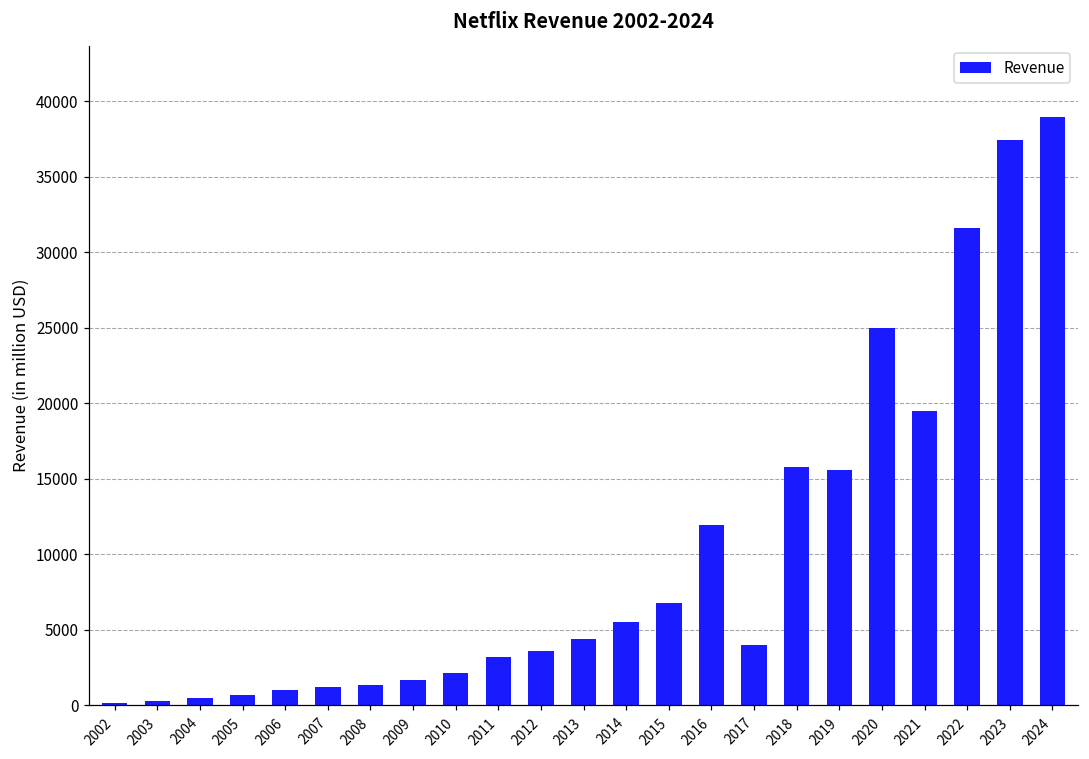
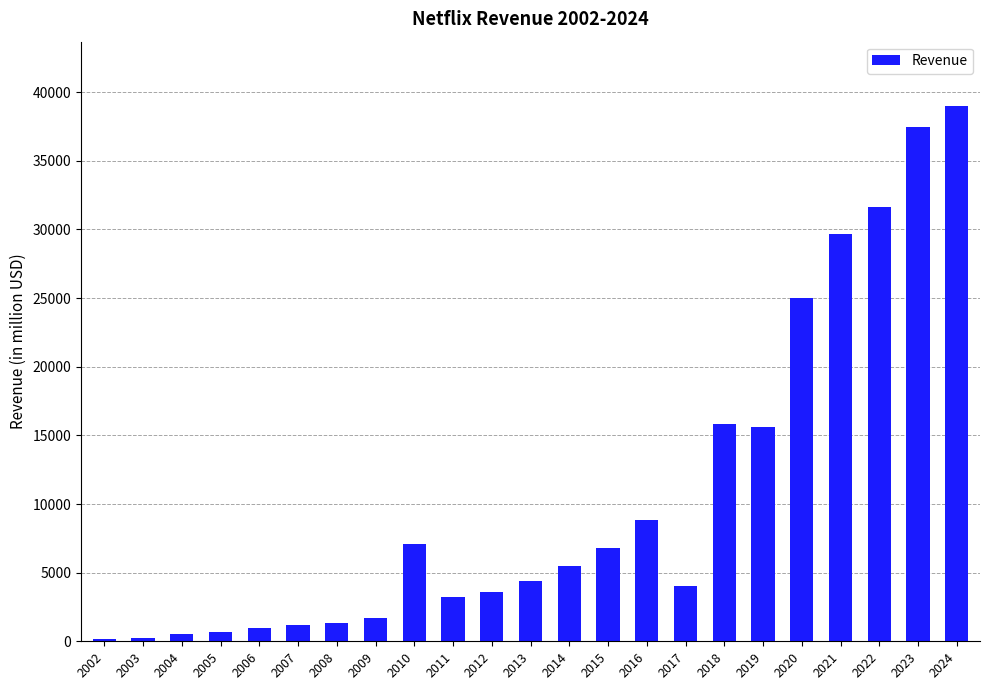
  {
    "2003": 300,
    "2004": 500,
    "2005": 700,
    "2006": 1000,
    "2007": 1200,
    "2008": 1400,
    "2009": 1700,
-   "2010": 2200,
+   "2010": 7100,
    "2011": 3200,
    "2012": 3600,
    "2013": 4400,
    "2014": 5500,
    "2015": 6800,
-   "2016": 11900,
+   "2016": 8800,
    "2017": 4000,
    "2018": 15800,
    "2019": 15600,
    "2020": 25000,
-   "2021": 19500,
+   "2021": 29700,
    "2022": 31600,
    "2023": 37500,
    "2024": 39000
  }
